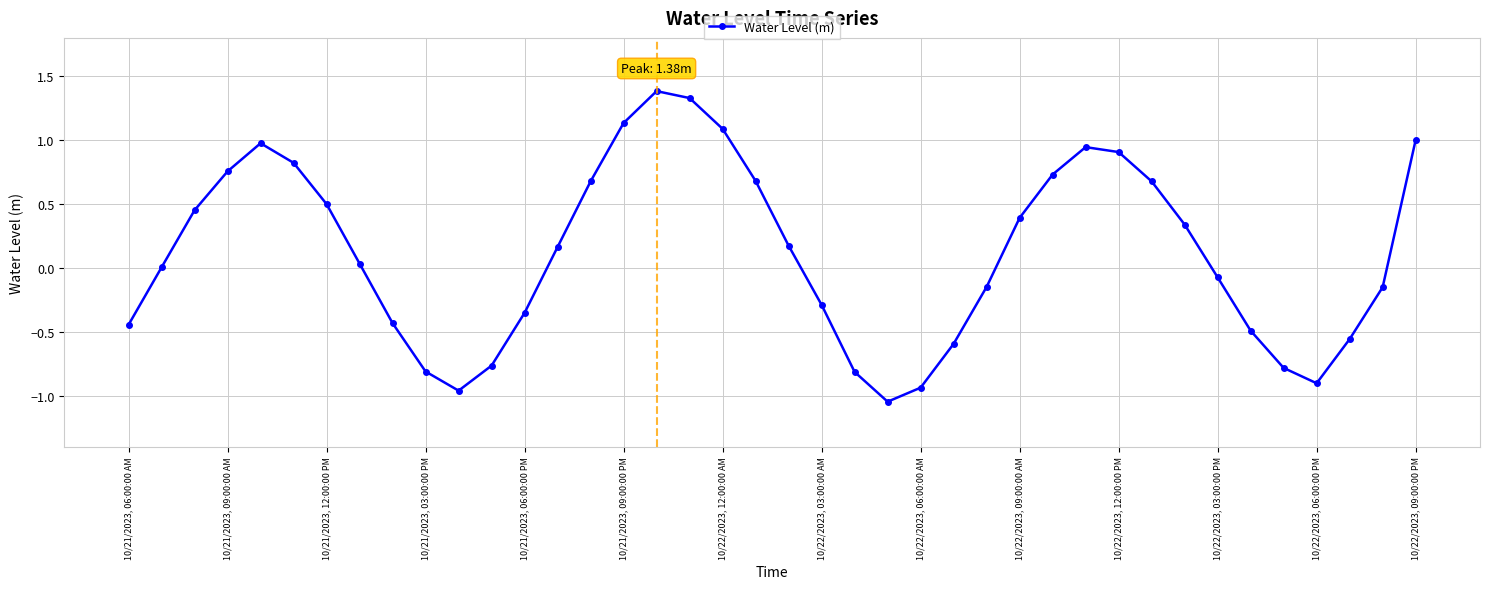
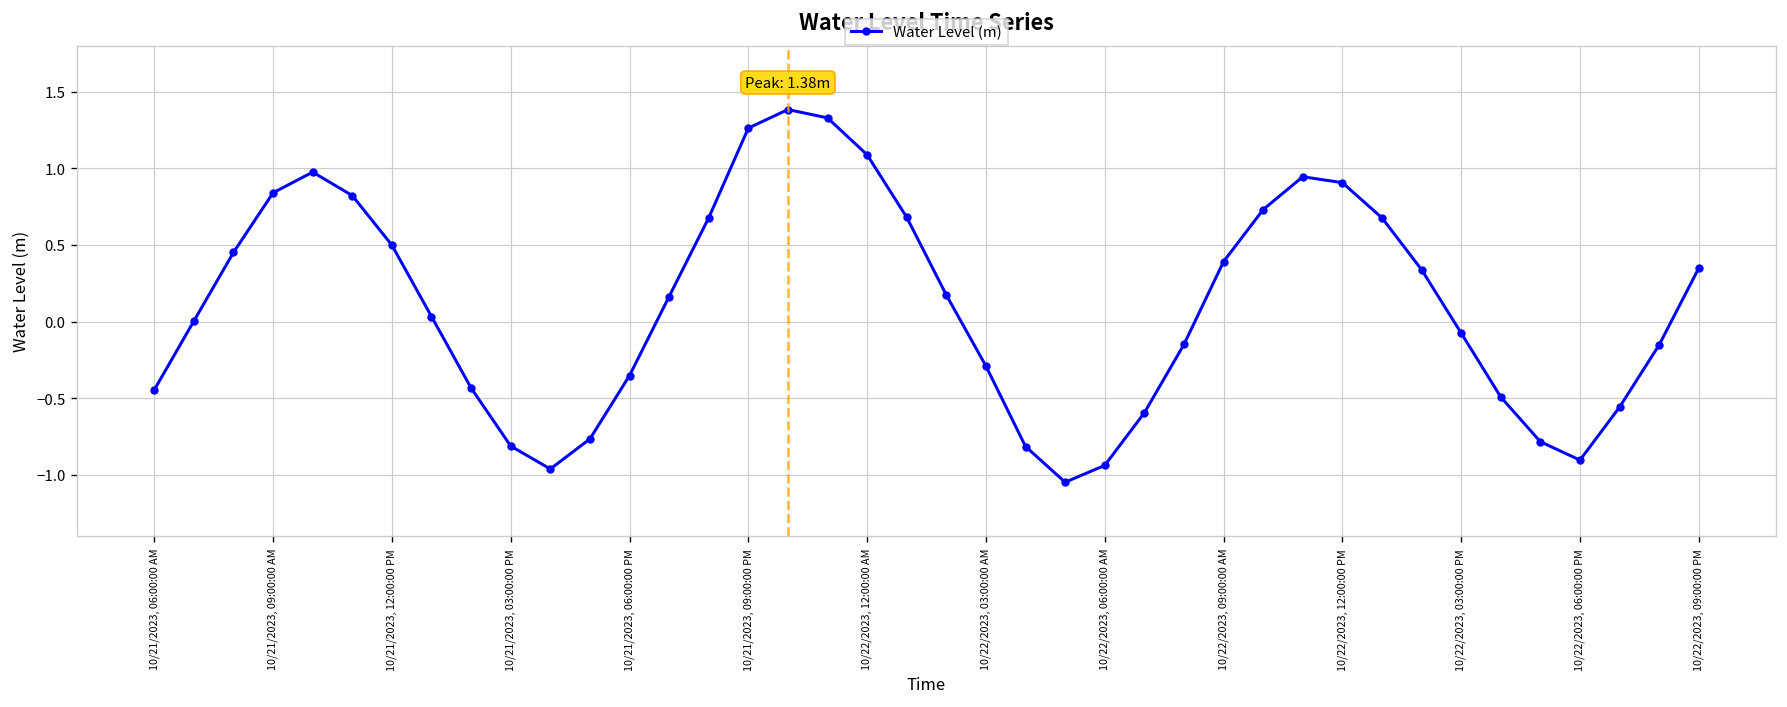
  {
    "10/21/2023, 06:00:00 AM": -0.45,
-   "10/21/2023, 09:00:00 AM": 0.76,
+   "10/21/2023, 09:00:00 AM": 0.84,
    "10/21/2023, 12:00:00 PM": 0.50,
    "10/21/2023, 03:00:00 PM": -0.81,
    "10/21/2023, 06:00:00 PM": -0.35,
-   "10/21/2023, 09:00:00 PM": 1.13,
+   "10/21/2023, 09:00:00 PM": 1.26,
    "10/22/2023, 12:00:00 AM": 1.09,
    "10/22/2023, 03:00:00 AM": -0.29,
    "10/22/2023, 06:00:00 AM": -0.94,
    "10/22/2023, 09:00:00 AM": 0.39,
    "10/22/2023, 12:00:00 PM": 0.91,
    "10/22/2023, 03:00:00 PM": -0.07,
    "10/22/2023, 06:00:00 PM": -0.90,
-   "10/22/2023, 09:00:00 PM": 1.00
+   "10/22/2023, 09:00:00 PM": 0.35
  }
